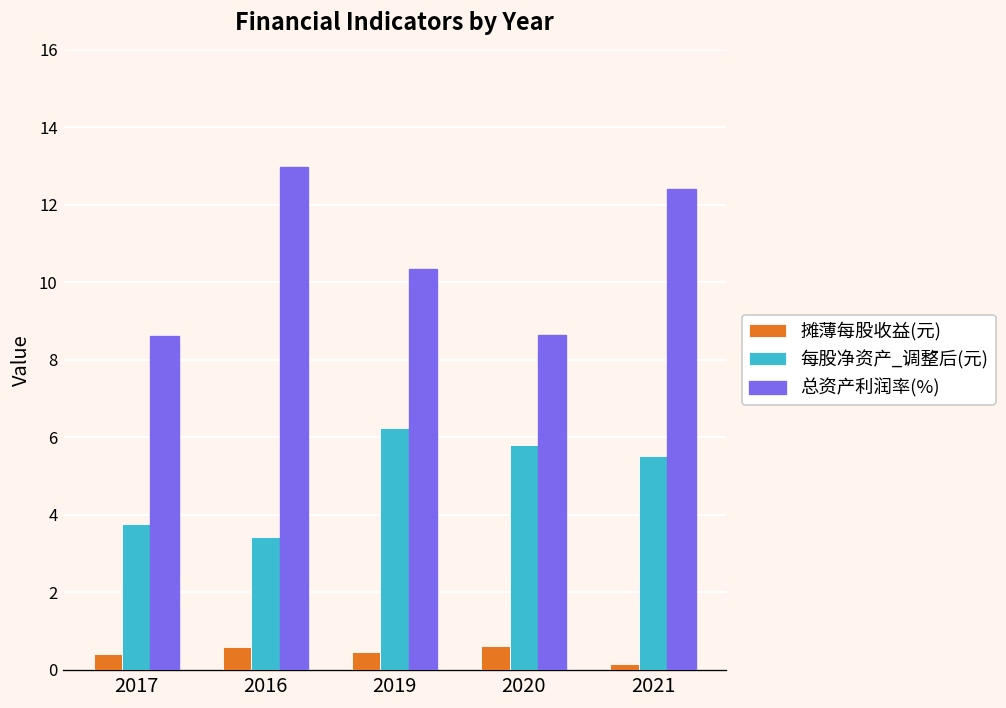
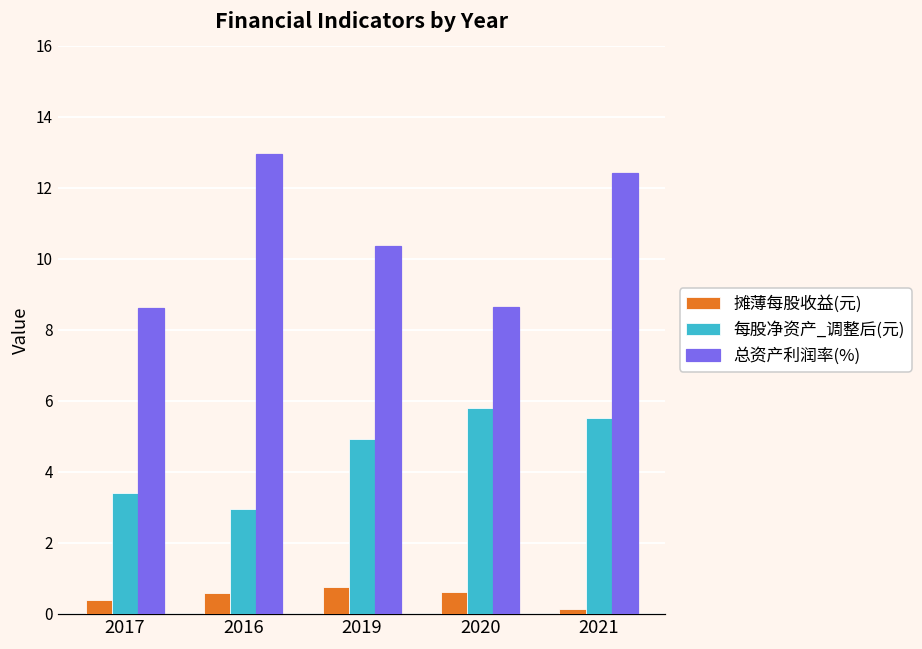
  {
    "摊薄每股收益(元)": {
      "2017": 0.4,
      "2016": 0.6,
-     "2019": 0.5,
+     "2019": 0.7,
      "2020": 0.6,
      "2021": 0.1
    },
    "每股净资产_调整后(元)": {
-     "2017": 3.8,
-     "2016": 3.4,
-     "2019": 6.3,
+     "2017": 3.4,
+     "2016": 3.0,
+     "2019": 4.9,
      "2020": 5.8,
      "2021": 5.5
    },
    "总资产利润率(%)": {
      "2017": 8.6,
      "2016": 13.0,
      "2019": 10.4,
      "2020": 8.6,
      "2021": 12.4
    }
  }
